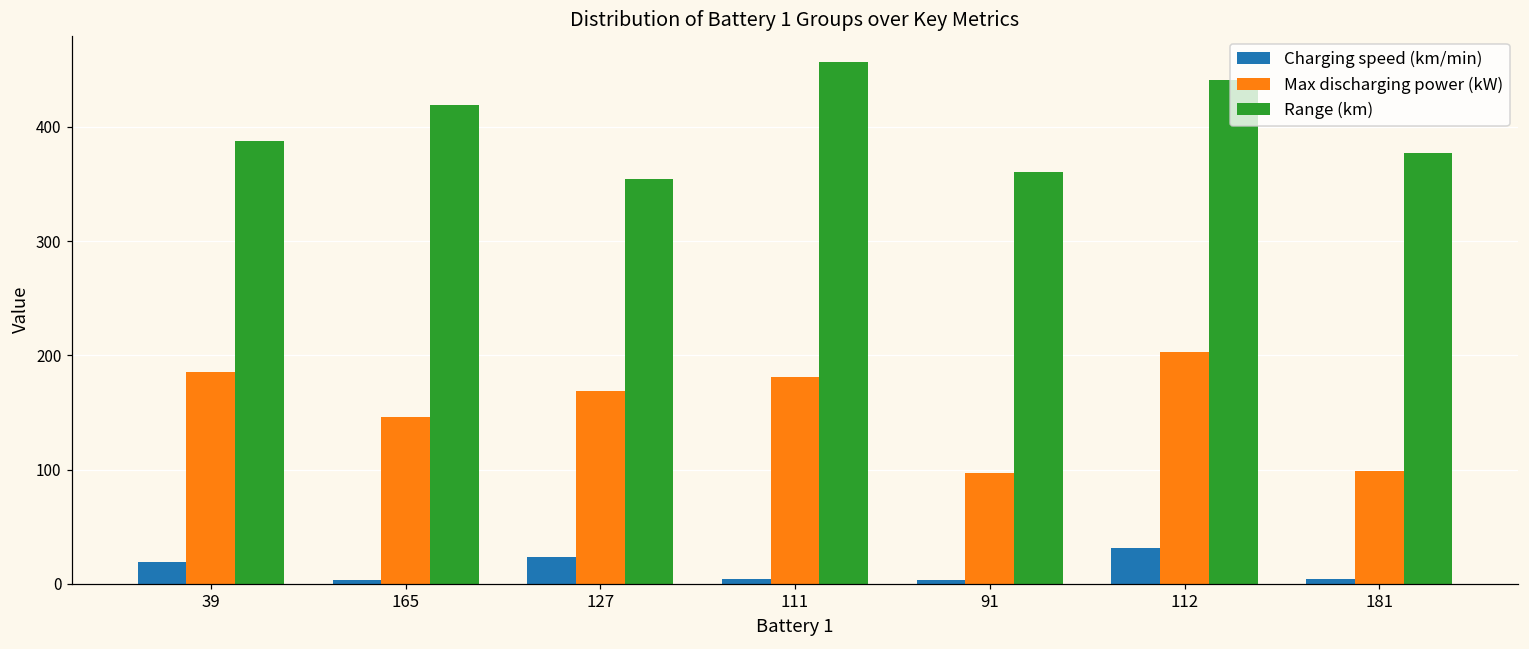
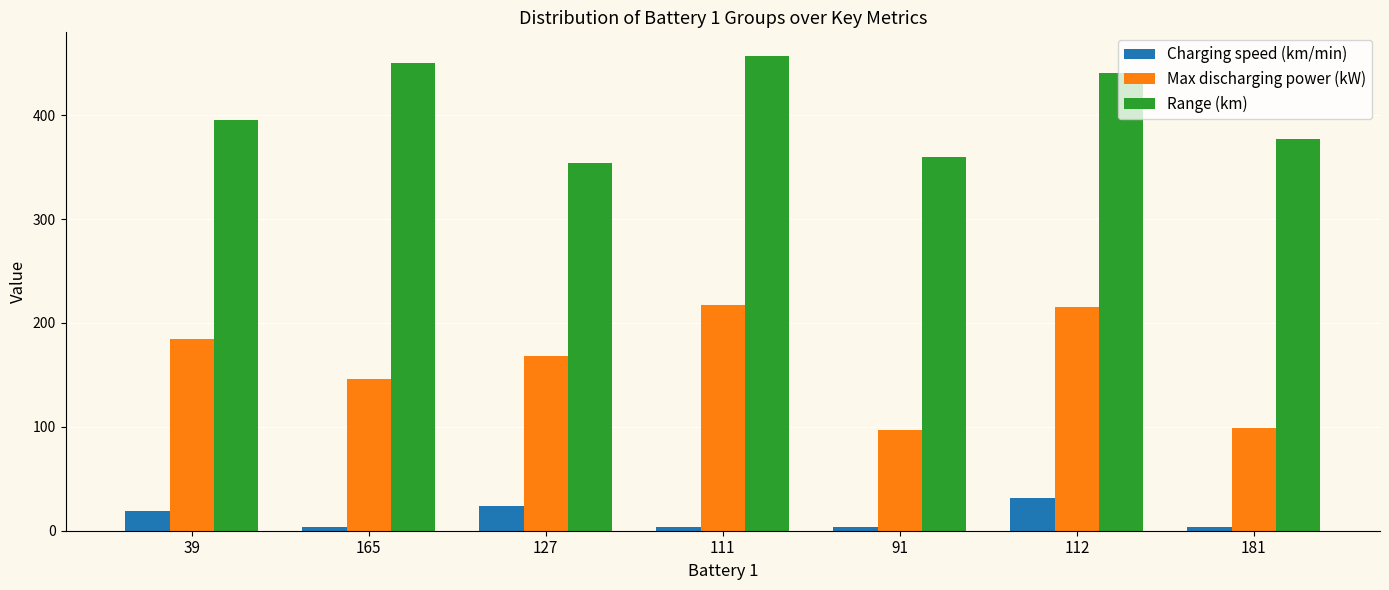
  {
    "Charging speed (km/min)": {
      "39": 19,
      "165": 4,
      "127": 24,
      "111": 4,
      "91": 4,
      "112": 32,
      "181": 4
    },
    "Max discharging power (kW)": {
      "39": 185,
      "165": 146,
      "127": 168,
-     "111": 181,
+     "111": 217,
      "91": 97,
-     "112": 203,
+     "112": 215,
      "181": 99
    },
    "Range (km)": {
-     "39": 388,
-     "165": 419,
+     "39": 396,
+     "165": 451,
      "127": 354,
      "111": 457,
      "91": 360,
      "181": 377
    }
  }
